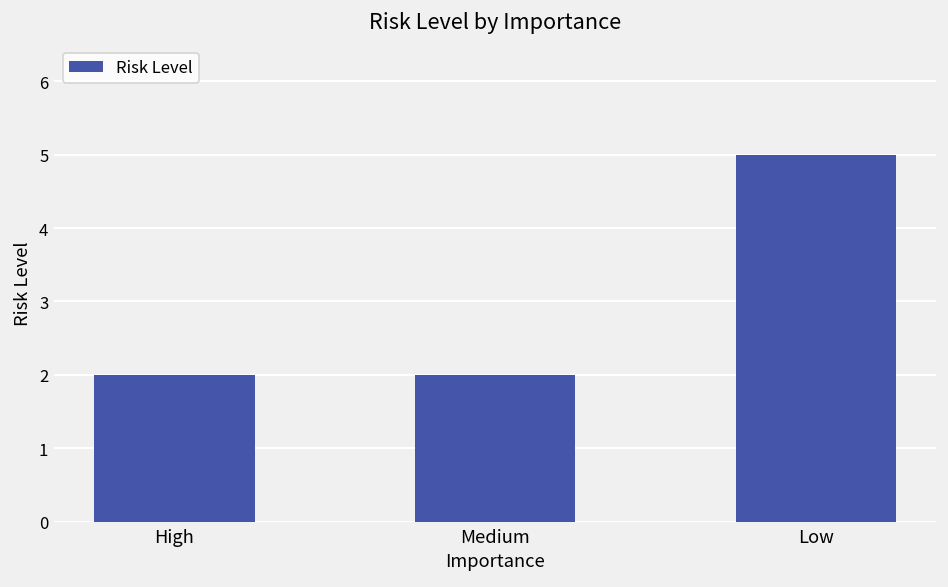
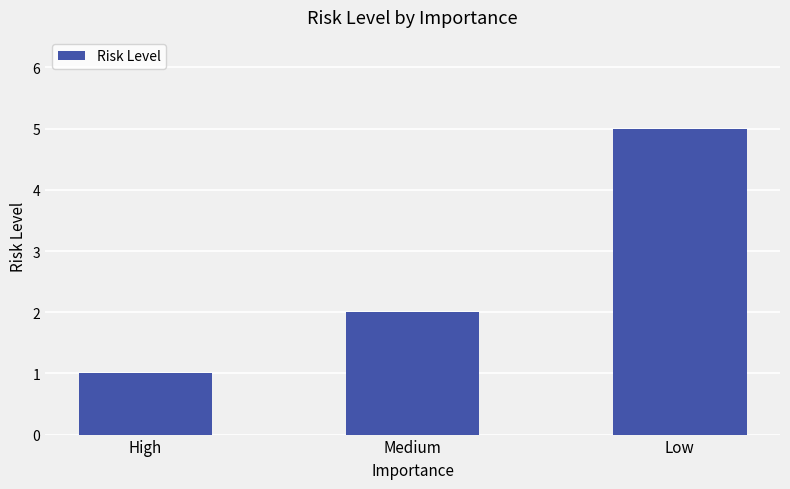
  {
-   "High": 2,
+   "High": 1,
    "Medium": 2,
    "Low": 5
  }
